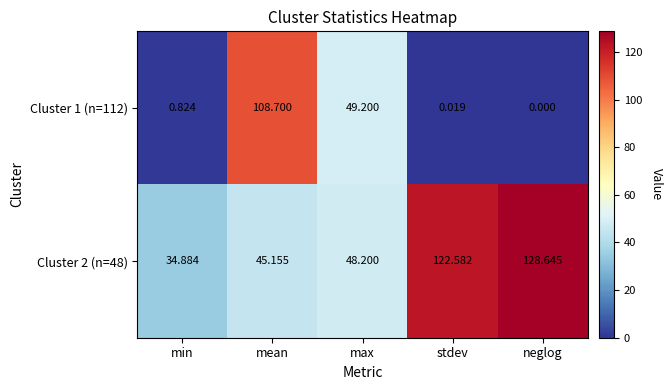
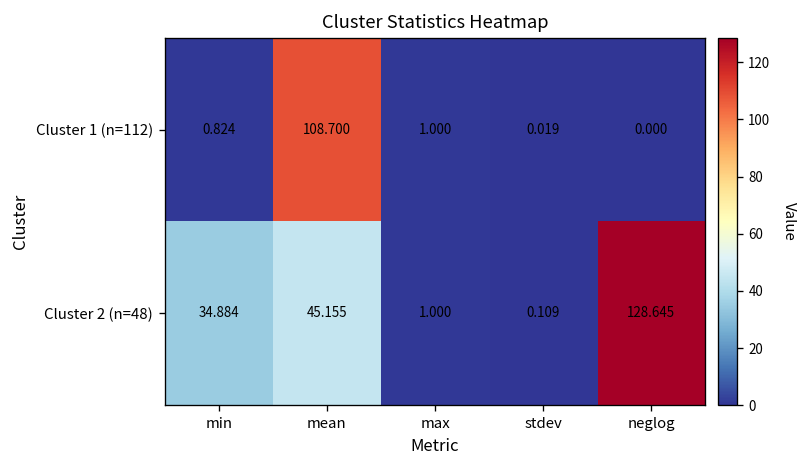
  {
    "Cluster 1 (n=112)": {
      "min": 0.824,
      "mean": 108.700,
-     "max": 49.200,
+     "max": 1.000,
      "stdev": 0.019,
      "neglog": 0.000
    },
    "Cluster 2 (n=48)": {
      "min": 34.884,
      "mean": 45.155,
-     "max": 48.200,
-     "stdev": 122.582,
+     "max": 1.000,
+     "stdev": 0.109,
      "neglog": 128.645
    }
  }
